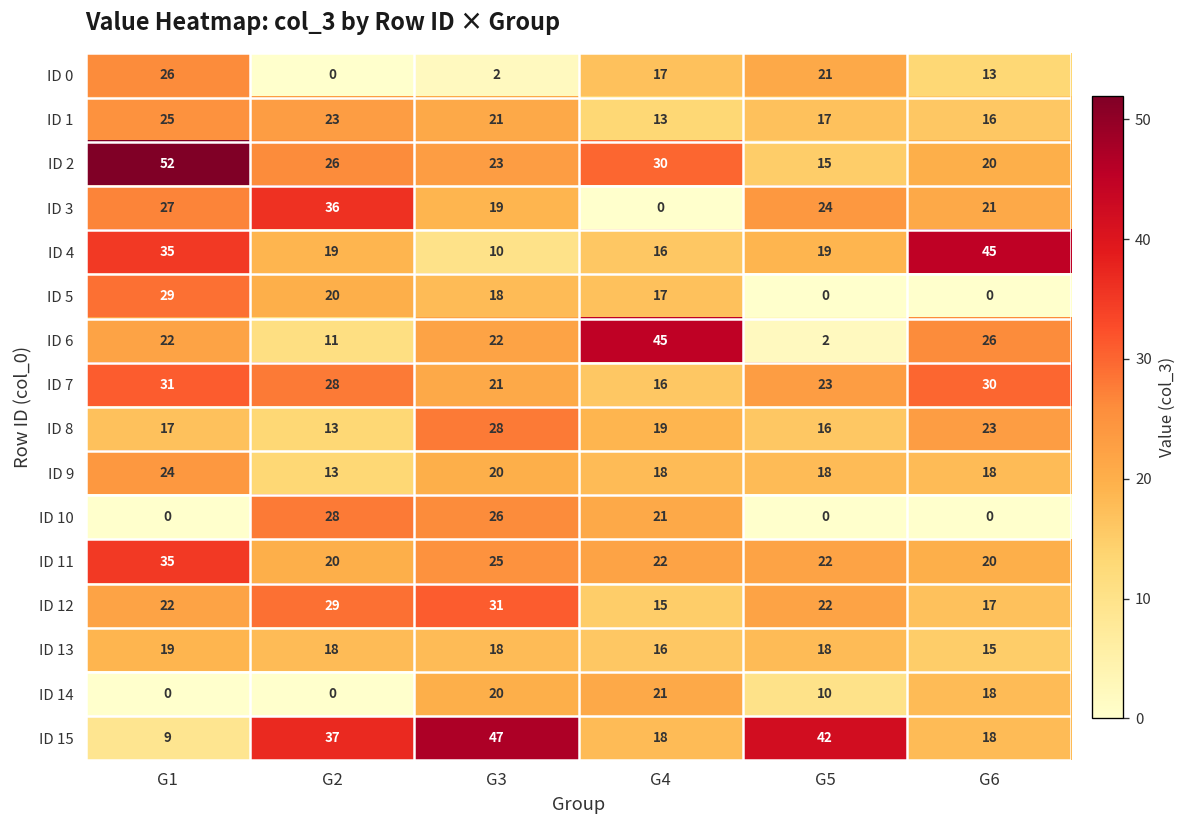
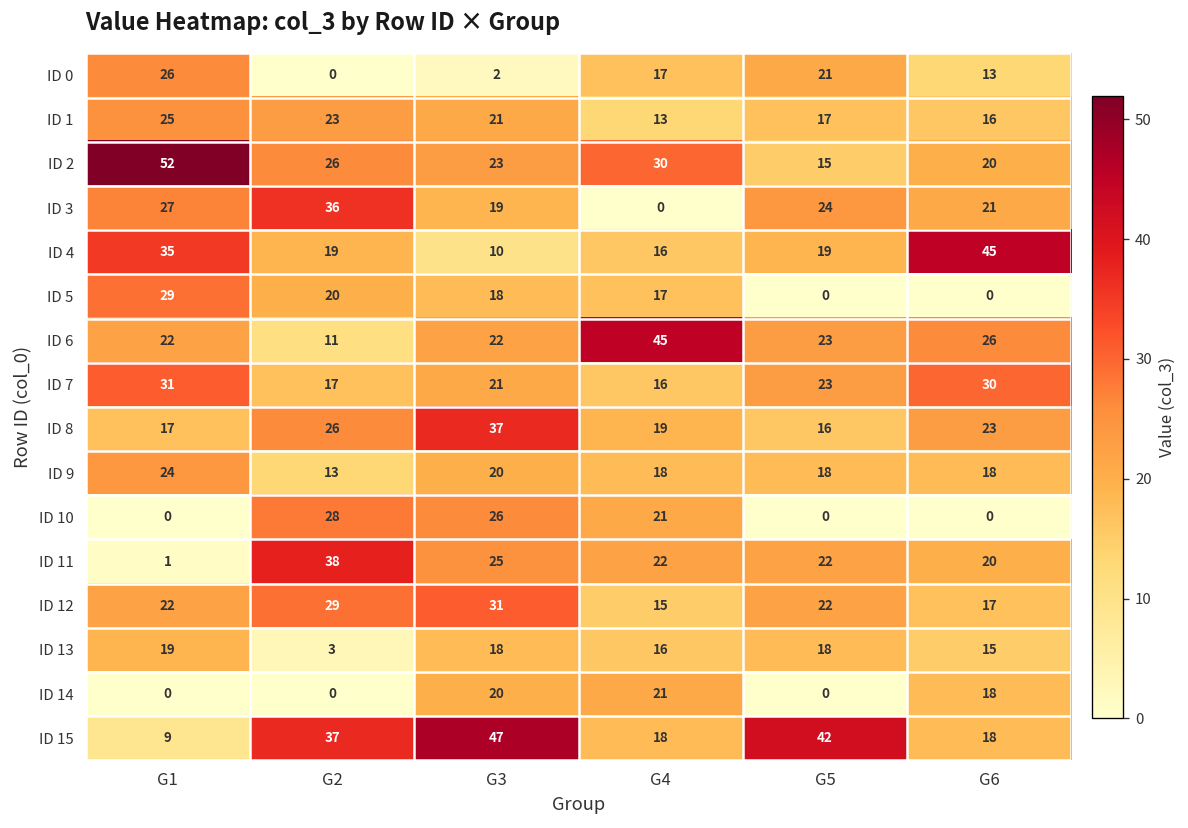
  {
    "ID 0": {
      "G1": 26,
      "G2": 0,
      "G3": 2,
      "G4": 17,
      "G5": 21,
      "G6": 13
    },
    "ID 1": {
      "G1": 25,
      "G2": 23,
      "G3": 21,
      "G4": 13,
      "G5": 17,
      "G6": 16
    },
    "ID 2": {
      "G1": 52,
      "G2": 26,
      "G3": 23,
      "G4": 30,
      "G5": 15,
      "G6": 20
    },
    "ID 3": {
      "G1": 27,
      "G2": 36,
      "G3": 19,
      "G4": 0,
      "G5": 24,
      "G6": 21
    },
    "ID 4": {
      "G1": 35,
      "G2": 19,
      "G3": 10,
      "G4": 16,
      "G5": 19,
      "G6": 45
    },
    "ID 5": {
      "G1": 29,
      "G2": 20,
      "G3": 18,
      "G4": 17,
      "G5": 0,
      "G6": 0
    },
    "ID 6": {
      "G1": 22,
      "G2": 11,
      "G3": 22,
      "G4": 45,
-     "G5": 2,
+     "G5": 23,
      "G6": 26
    },
    "ID 7": {
      "G1": 31,
-     "G2": 28,
+     "G2": 17,
      "G3": 21,
      "G4": 16,
      "G5": 23,
      "G6": 30
    },
    "ID 8": {
      "G1": 17,
-     "G2": 13,
-     "G3": 28,
+     "G2": 26,
+     "G3": 37,
      "G4": 19,
      "G5": 16,
      "G6": 23
    },
    "ID 9": {
      "G1": 24,
      "G2": 13,
      "G3": 20,
      "G4": 18,
      "G5": 18,
      "G6": 18
    },
    "ID 10": {
      "G1": 0,
      "G2": 28,
      "G3": 26,
      "G4": 21,
      "G5": 0,
      "G6": 0
    },
    "ID 11": {
-     "G1": 35,
-     "G2": 20,
+     "G1": 1,
+     "G2": 38,
      "G3": 25,
      "G4": 22,
      "G5": 22,
      "G6": 20
    },
    "ID 12": {
      "G1": 22,
      "G2": 29,
      "G3": 31,
      "G4": 15,
      "G5": 22,
      "G6": 17
    },
    "ID 13": {
      "G1": 19,
-     "G2": 18,
+     "G2": 3,
      "G3": 18,
      "G4": 16,
      "G5": 18,
      "G6": 15
    },
    "ID 14": {
      "G1": 0,
      "G2": 0,
      "G3": 20,
      "G4": 21,
-     "G5": 10,
+     "G5": 0,
      "G6": 18
    },
    "ID 15": {
      "G1": 9,
      "G2": 37,
      "G3": 47,
      "G4": 18,
      "G5": 42,
      "G6": 18
    }
  }
